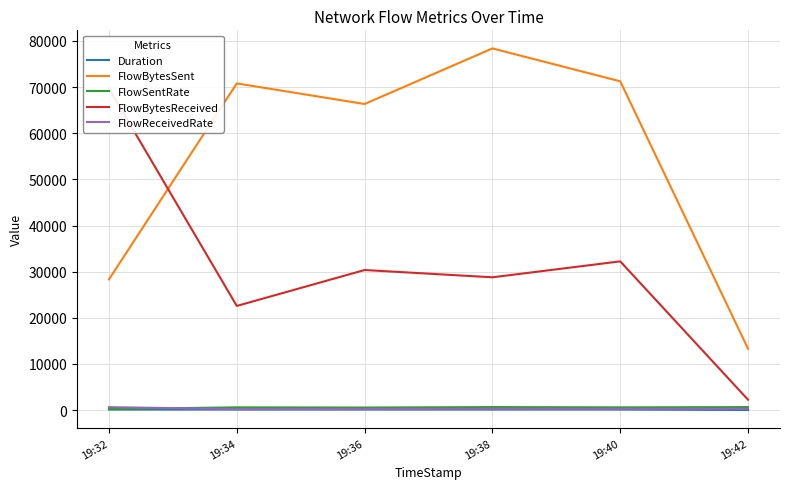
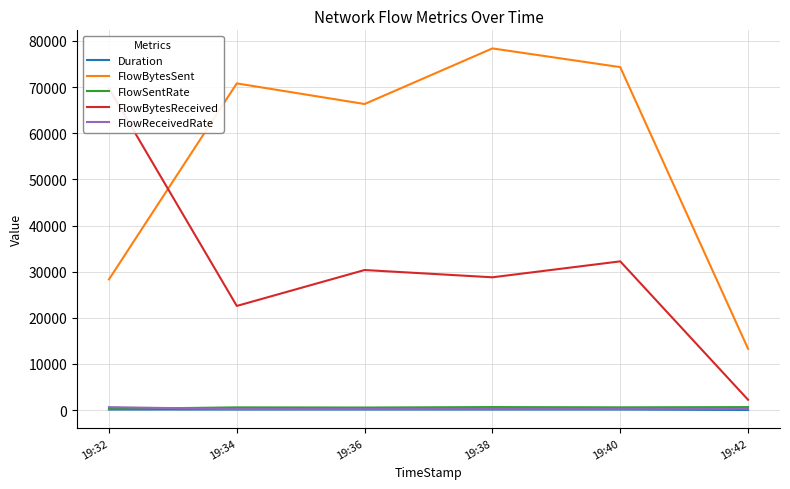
  {
    "FlowBytesSent": {
      "19:32": 28000,
      "19:34": 71000,
      "19:36": 66000,
      "19:38": 78000,
-     "19:40": 71000,
+     "19:40": 74000,
      "19:42": 13000
    },
    "FlowBytesReceived": {
      "19:34": 23000,
      "19:36": 30000,
      "19:38": 29000,
      "19:40": 32000,
      "19:42": 2000
    }
  }
